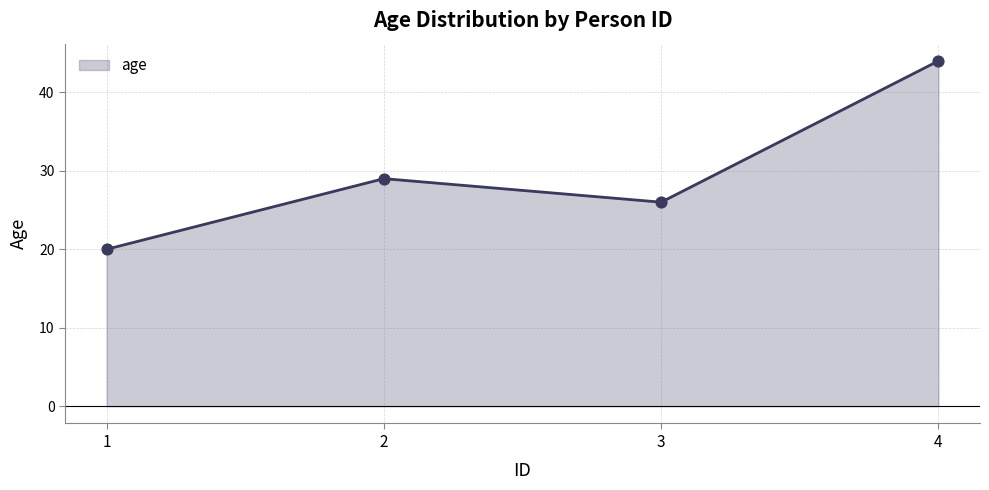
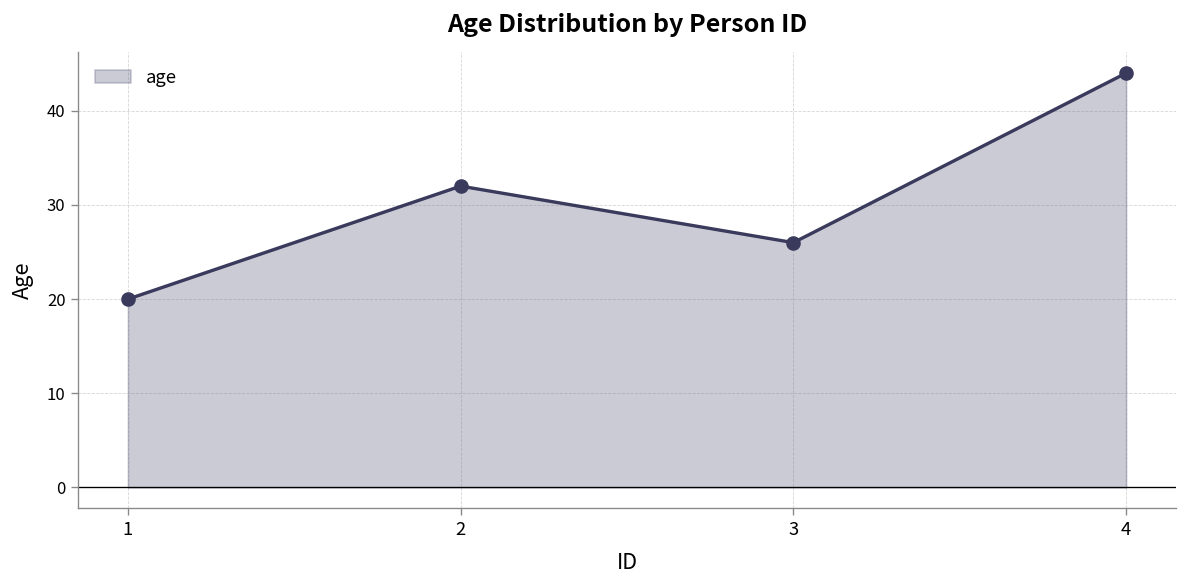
  {
    "1": 20,
-   "2": 29,
+   "2": 32,
    "3": 26,
    "4": 44
  }
